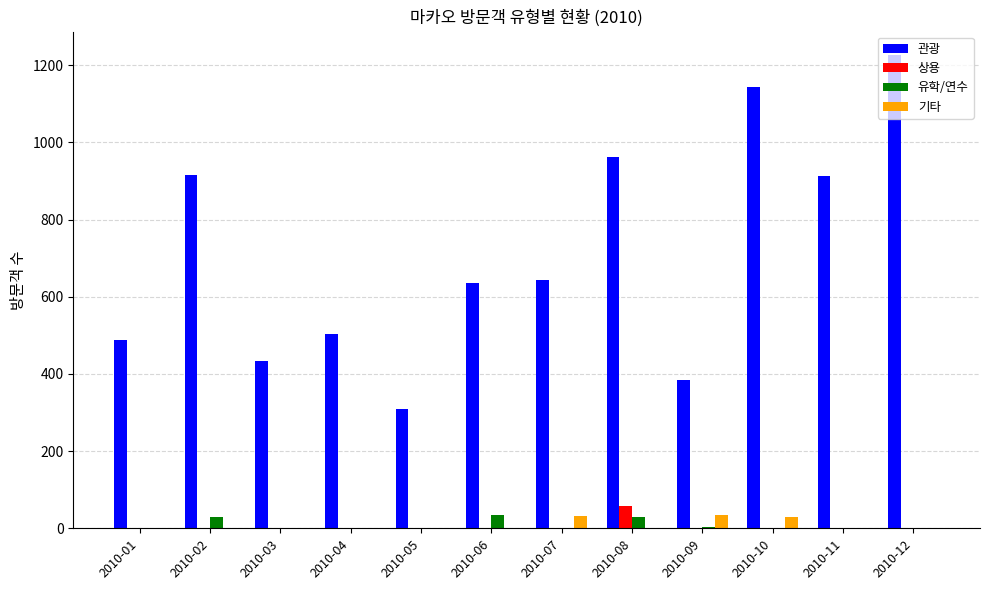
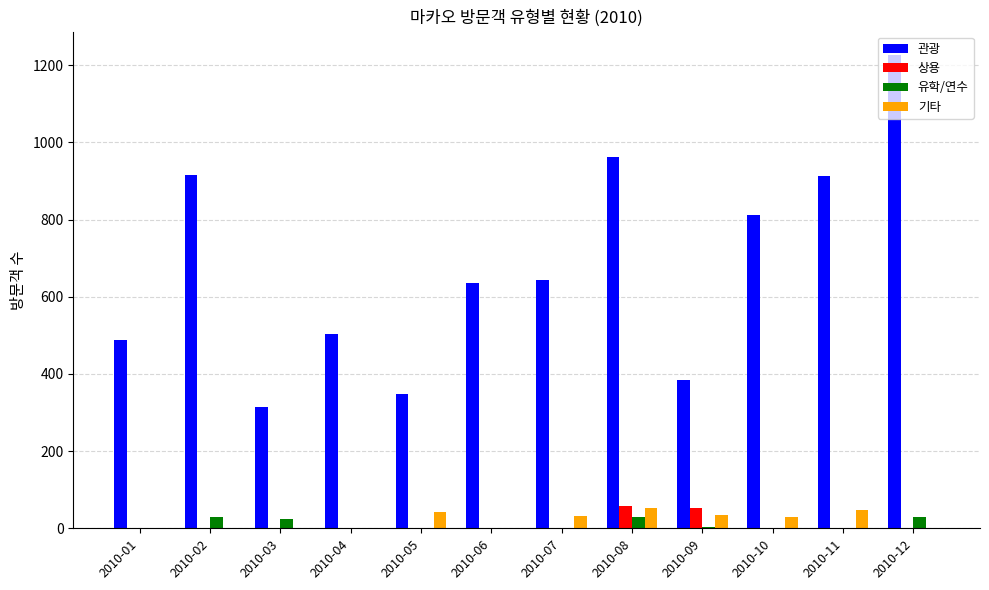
  {
    "관광": {
      "2010-01": 490,
      "2010-02": 920,
-     "2010-03": 430,
+     "2010-03": 320,
      "2010-04": 500,
-     "2010-05": 310,
+     "2010-05": 350,
      "2010-06": 640,
      "2010-07": 640,
      "2010-08": 960,
      "2010-09": 390,
-     "2010-10": 1140,
+     "2010-10": 810,
      "2010-11": 910
    },
    "상용": {
      "2010-01": 0,
      "2010-02": 0,
      "2010-03": 0,
      "2010-04": 0,
      "2010-05": 0,
      "2010-06": 0,
      "2010-07": 0,
      "2010-08": 60,
-     "2010-09": 0,
+     "2010-09": 50,
      "2010-10": 0,
      "2010-11": 0
    },
    "유학/연수": {
      "2010-01": 0,
      "2010-02": 30,
-     "2010-03": 0,
+     "2010-03": 20,
      "2010-04": 0,
      "2010-05": 0,
-     "2010-06": 40,
+     "2010-06": 0,
      "2010-07": 0,
      "2010-08": 30,
      "2010-10": 0,
      "2010-11": 0,
-     "2010-12": 0
+     "2010-12": 30
    },
    "기타": {
      "2010-01": 0,
      "2010-02": 0,
      "2010-03": 0,
      "2010-04": 0,
-     "2010-05": 0,
+     "2010-05": 40,
      "2010-06": 0,
      "2010-07": 30,
-     "2010-08": 0,
+     "2010-08": 50,
      "2010-09": 40,
      "2010-10": 30,
-     "2010-11": 0,
+     "2010-11": 50,
      "2010-12": 0
    }
  }
